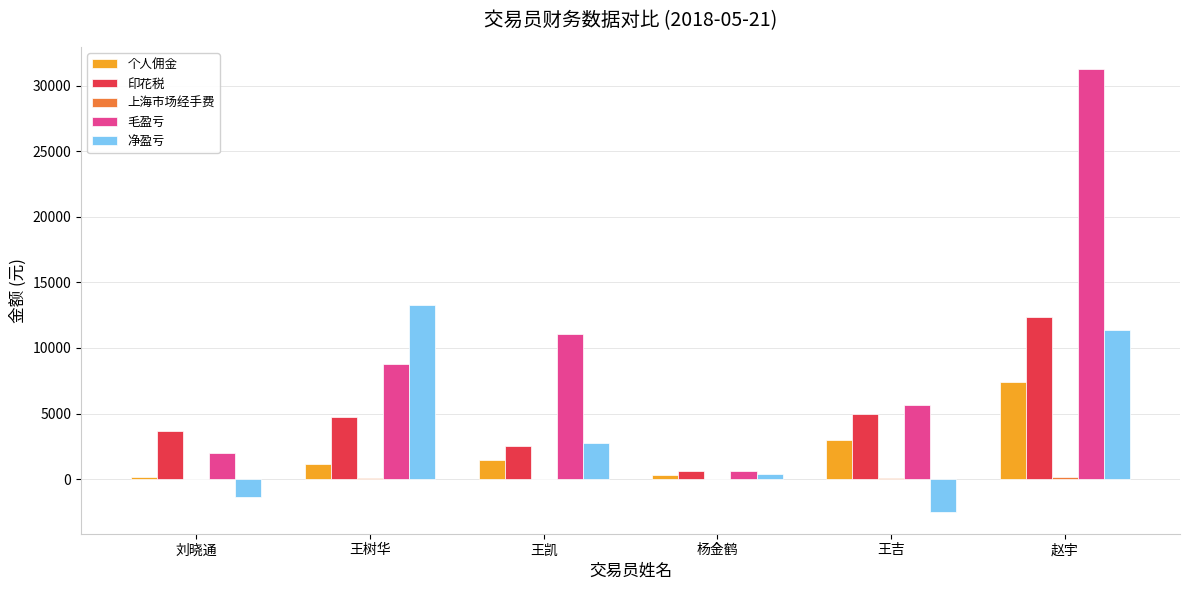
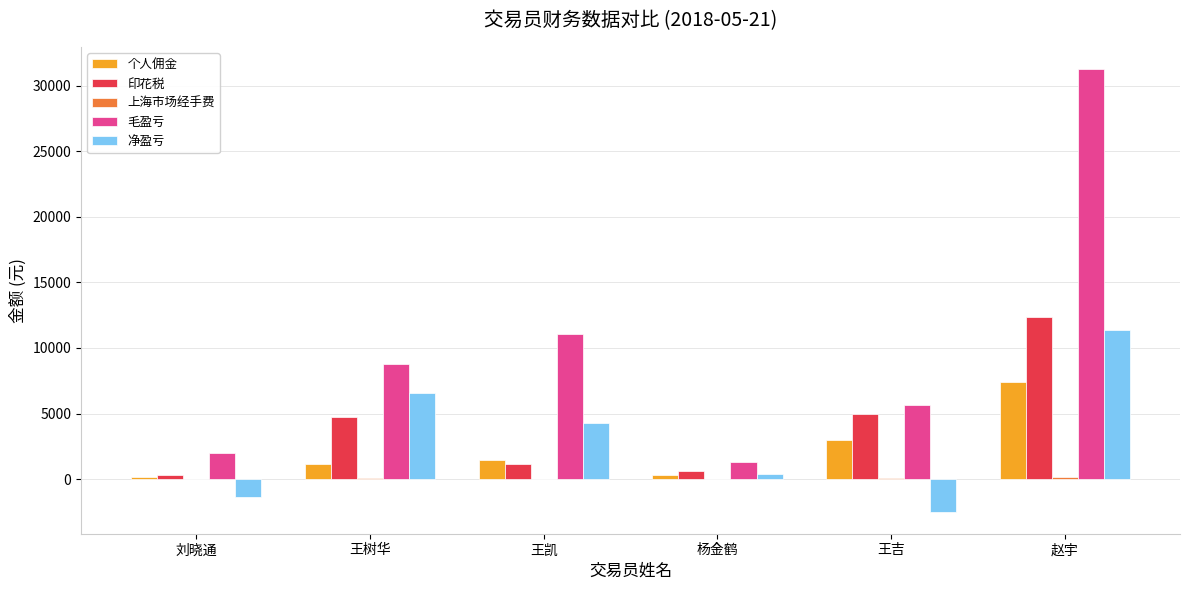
  {
    "印花税": {
-     "刘晓通": 3700,
+     "刘晓通": 300,
      "王树华": 4700,
-     "王凯": 2500,
+     "王凯": 1200,
      "杨金鹤": 600,
      "王吉": 5000,
      "赵宇": 12300
    },
    "毛盈亏": {
      "刘晓通": 2000,
      "王树华": 8800,
      "王凯": 11100,
-     "杨金鹤": 700,
+     "杨金鹤": 1300,
      "王吉": 5600,
      "赵宇": 31300
    },
    "净盈亏": {
      "刘晓通": -1300,
-     "王树华": 13300,
-     "王凯": 2700,
+     "王树华": 6600,
+     "王凯": 4300,
      "杨金鹤": 400,
      "王吉": -2500,
      "赵宇": 11300
    }
  }
